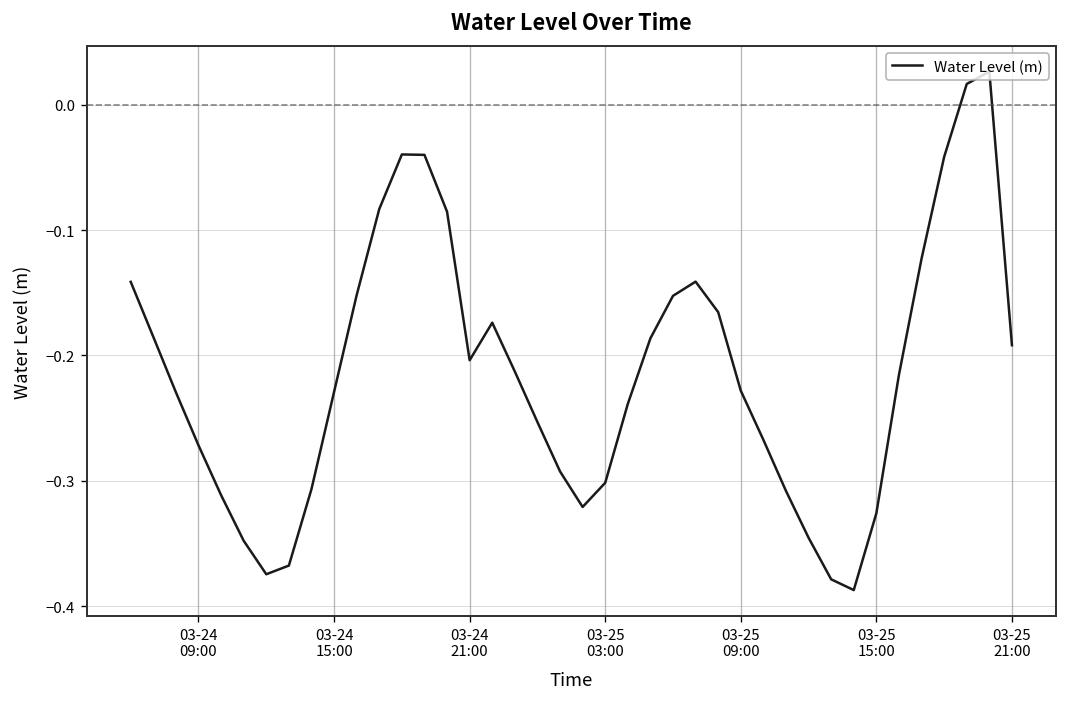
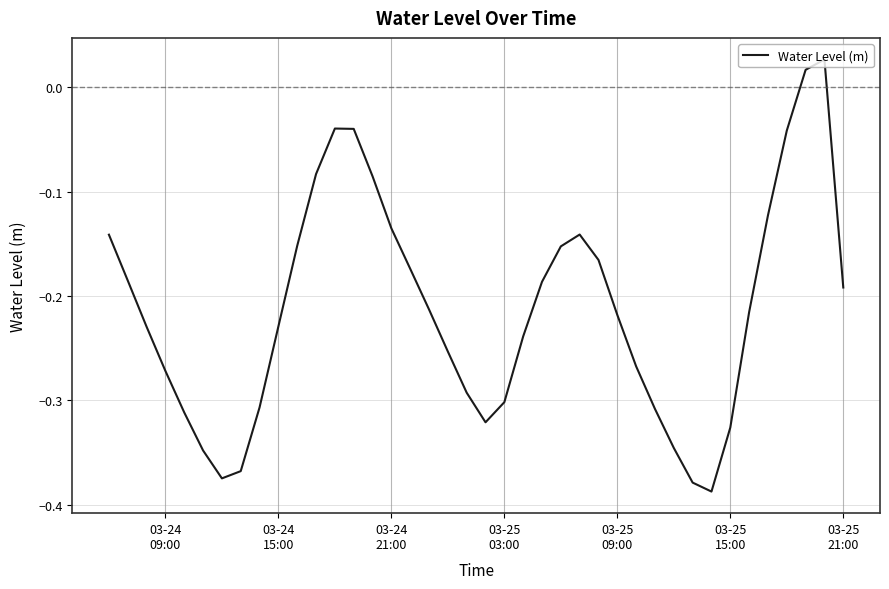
  {
    "03-24 09:00": -0.272,
    "03-24 15:00": -0.229,
-   "03-24 21:00": -0.204,
+   "03-24 21:00": -0.135,
    "03-25 03:00": -0.302,
-   "03-25 09:00": -0.228,
+   "03-25 09:00": -0.218,
    "03-25 15:00": -0.326,
    "03-25 21:00": -0.192
  }
